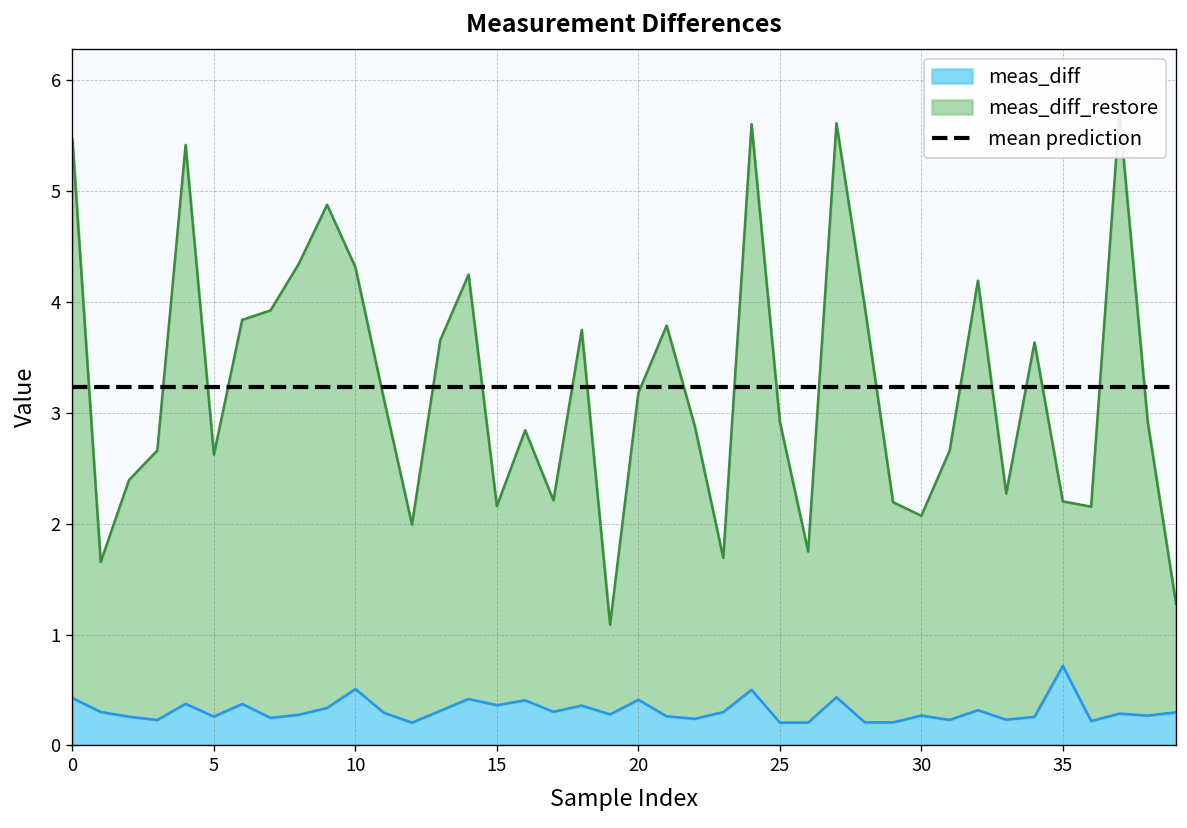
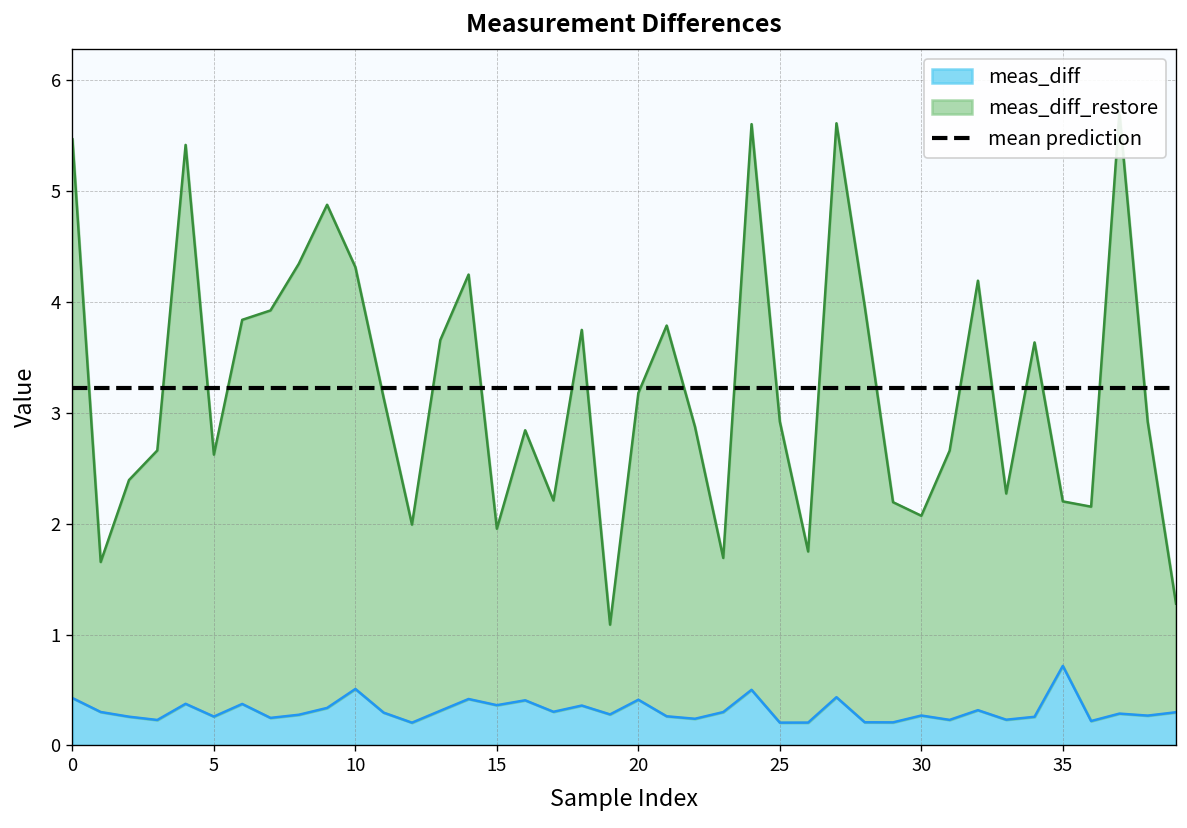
  {
    "meas_diff": {
      "0": 0.4,
      "5": 0.3,
      "10": 0.5,
      "15": 0.4,
      "20": 0.4,
      "25": 0.2,
      "30": 0.3,
      "35": 0.7
    },
    "meas_diff_restore": {
      "0": 5.0,
      "5": 2.4,
      "10": 3.8,
-     "15": 1.8,
+     "15": 1.6,
      "20": 2.8,
      "25": 2.7,
      "30": 1.8,
      "35": 1.5
    }
  }
